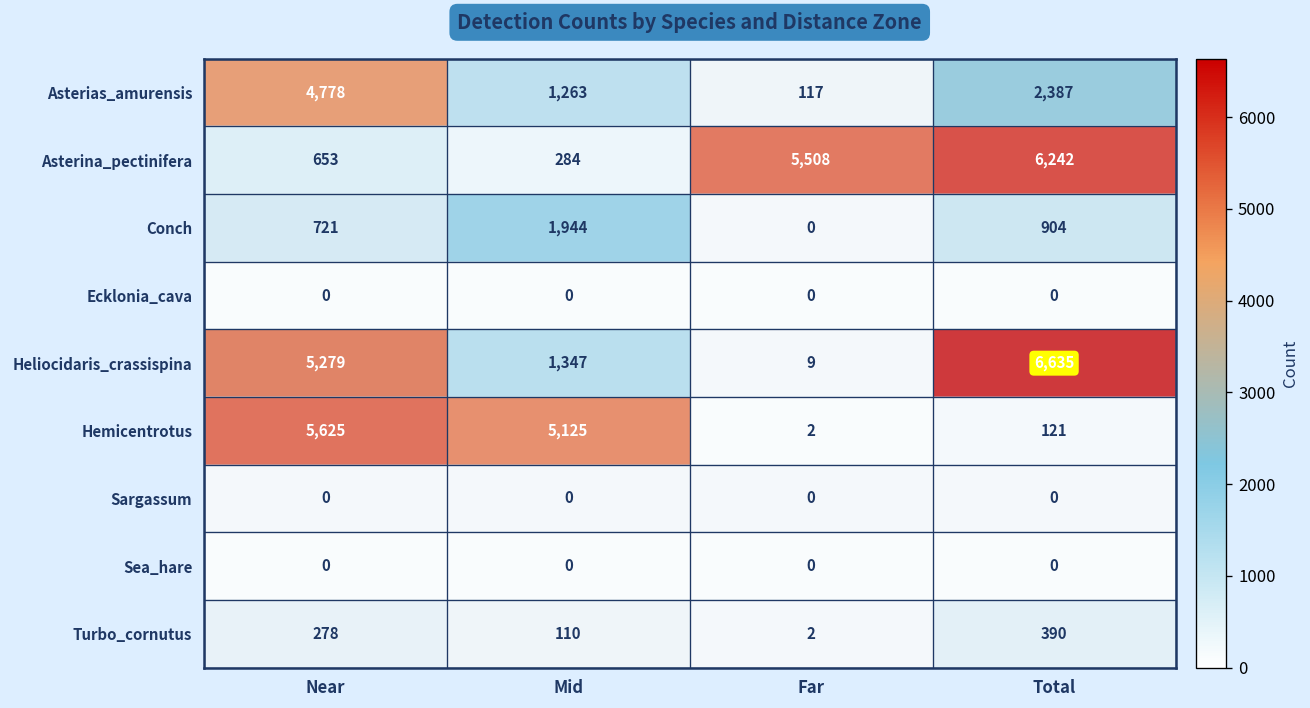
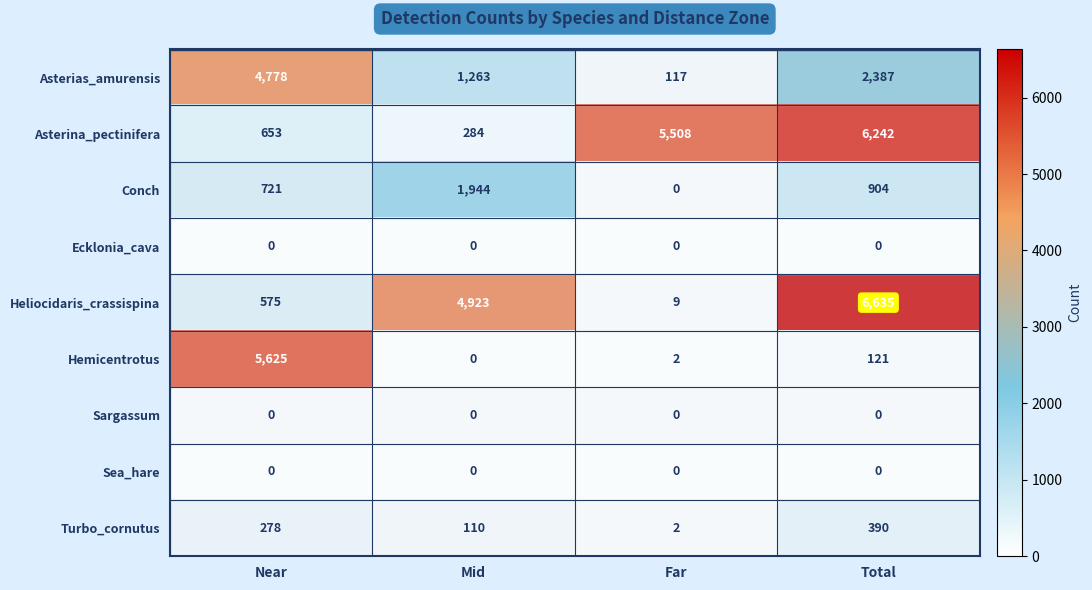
  {
    "Asterias_amurensis": {
      "Near": "4,778",
      "Mid": "1,263",
      "Far": "117",
      "Total": "2,387"
    },
    "Asterina_pectinifera": {
      "Near": "653",
      "Mid": "284",
      "Far": "5,508",
      "Total": "6,242"
    },
    "Conch": {
      "Near": "721",
      "Mid": "1,944",
      "Far": "0",
      "Total": "904"
    },
    "Ecklonia_cava": {
      "Near": "0",
      "Mid": "0",
      "Far": "0",
      "Total": "0"
    },
    "Heliocidaris_crassispina": {
-     "Near": "5,279",
-     "Mid": "1,347",
+     "Near": "575",
+     "Mid": "4,923",
      "Far": "9"
    },
    "Hemicentrotus": {
      "Near": "5,625",
-     "Mid": "5,125",
+     "Mid": "0",
      "Far": "2",
      "Total": "121"
    },
    "Sargassum": {
      "Near": "0",
      "Mid": "0",
      "Far": "0",
      "Total": "0"
    },
    "Sea_hare": {
      "Near": "0",
      "Mid": "0",
      "Far": "0",
      "Total": "0"
    },
    "Turbo_cornutus": {
      "Near": "278",
      "Mid": "110",
      "Far": "2",
      "Total": "390"
    }
  }
